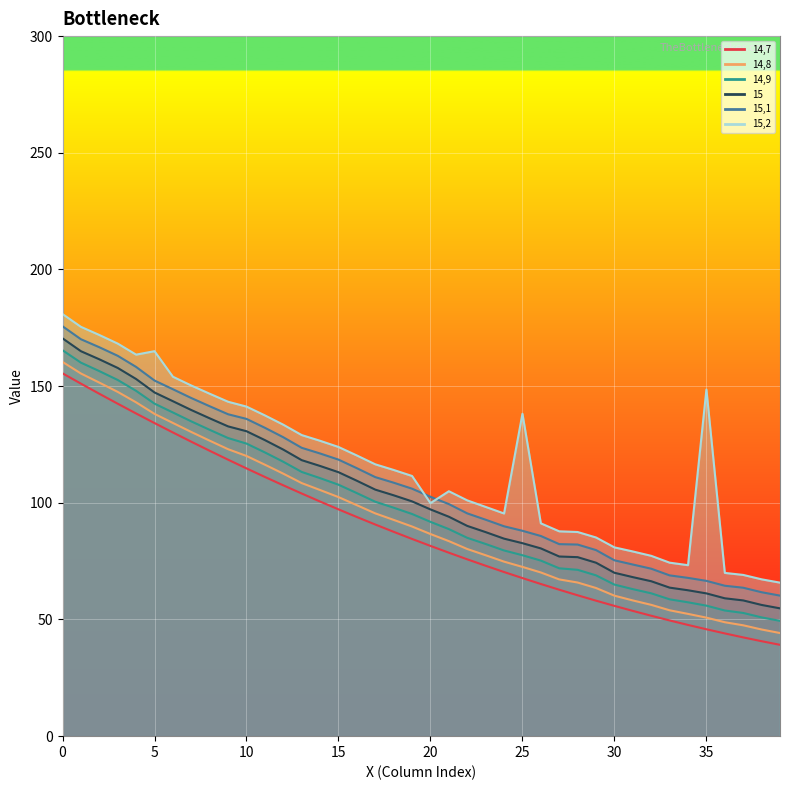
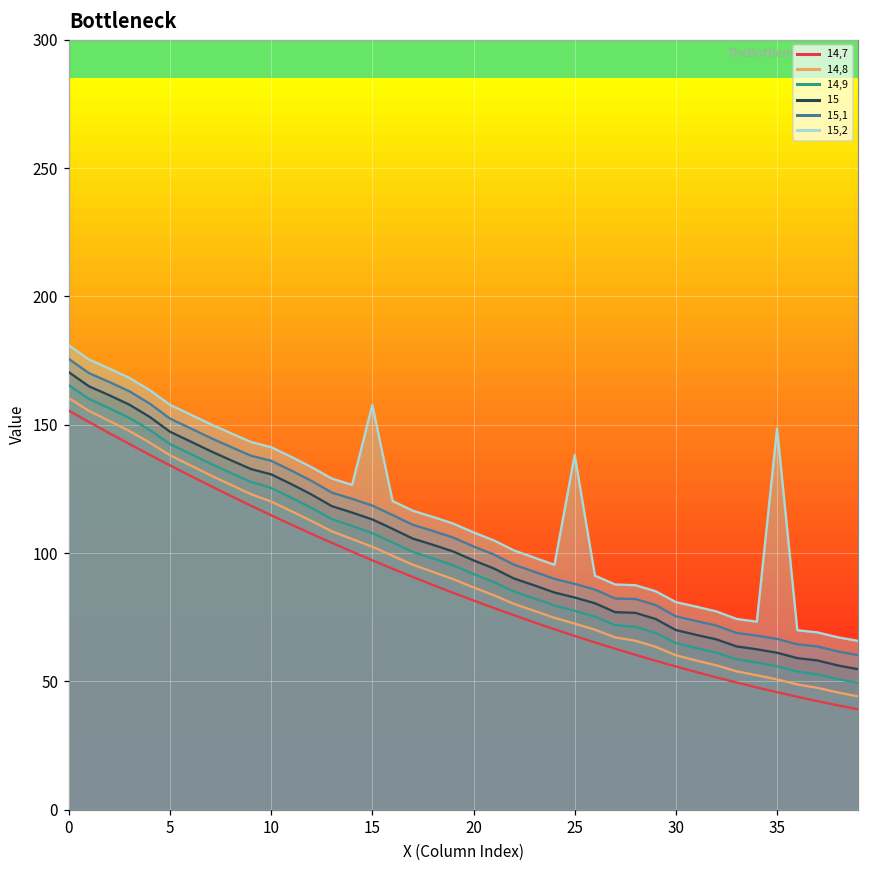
  {
    "15,2": {
      "0": 181,
-     "5": 165,
+     "5": 158,
      "10": 141,
-     "15": 124,
-     "20": 100,
+     "15": 158,
+     "20": 108,
      "25": 138,
      "30": 81,
      "35": 149
    }
  }
